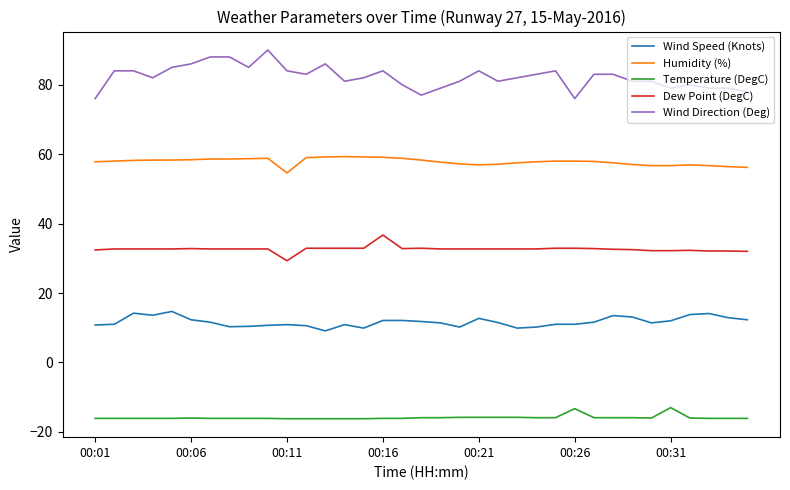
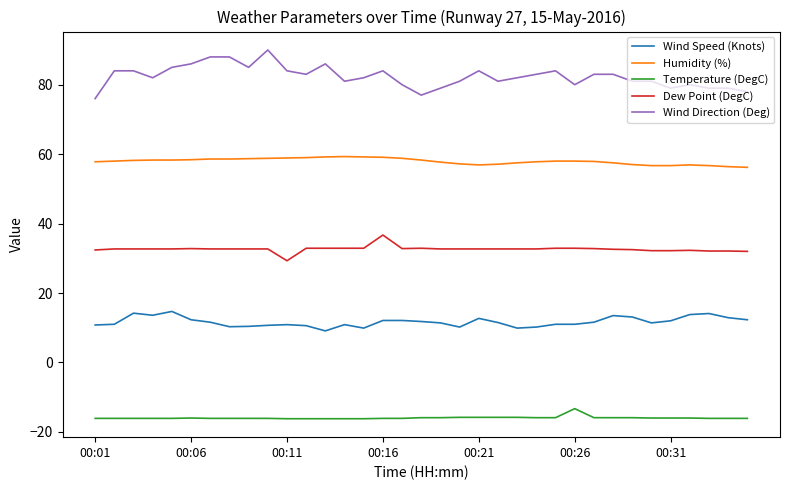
  {
    "Wind Speed (Knots)": {
      "00:01": 11,
      "00:06": 12,
      "00:11": 11,
      "00:16": 12,
      "00:21": 13,
      "00:26": 11,
      "00:31": 12
    },
    "Humidity (%)": {
      "00:01": 58,
      "00:06": 58,
-     "00:11": 55,
+     "00:11": 59,
      "00:16": 59,
      "00:21": 57,
      "00:26": 58,
      "00:31": 57
    },
    "Temperature (DegC)": {
      "00:01": -16,
      "00:06": -16,
      "00:11": -16,
      "00:16": -16,
      "00:21": -16,
      "00:26": -13,
-     "00:31": -13
+     "00:31": -16
    },
    "Dew Point (DegC)": {
      "00:01": 32,
      "00:06": 33,
      "00:11": 29,
      "00:16": 37,
      "00:21": 33,
      "00:26": 33,
      "00:31": 32
    },
    "Wind Direction (Deg)": {
      "00:01": 76,
      "00:06": 86,
      "00:11": 84,
      "00:16": 84,
      "00:21": 84,
-     "00:26": 76
+     "00:26": 80
    }
  }
